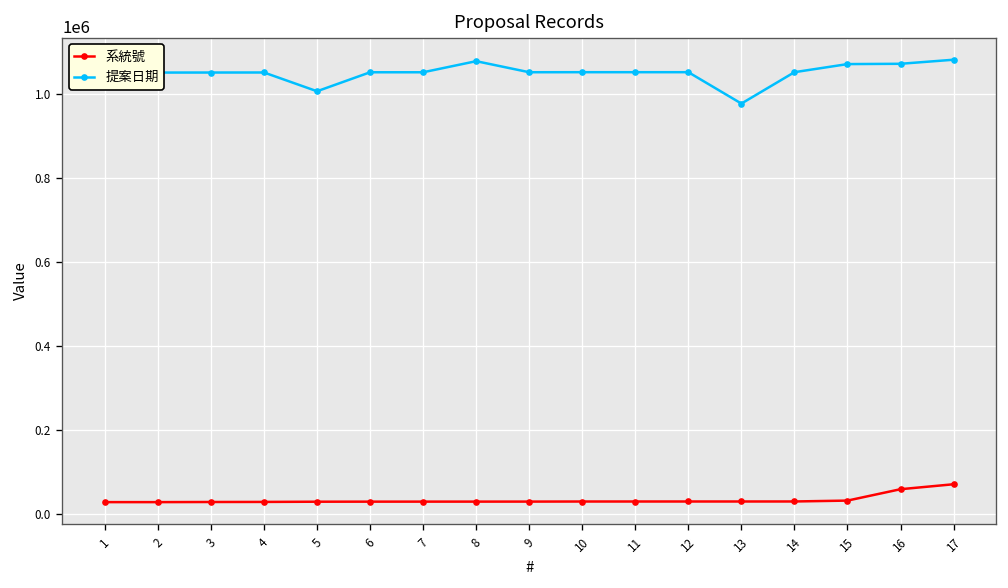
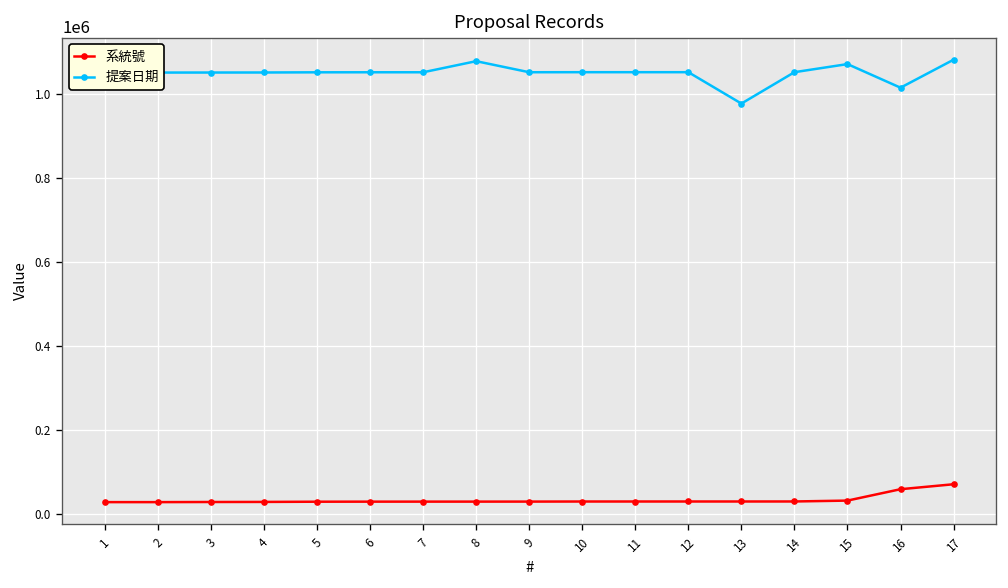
  {
    "系統號": {
      "1": 30000,
      "2": 30000,
      "3": 30000,
      "4": 30000,
      "5": 30000,
      "6": 30000,
      "7": 30000,
      "8": 30000,
      "9": 30000,
      "10": 30000,
      "11": 30000,
      "12": 30000,
      "13": 30000,
      "14": 30000,
      "15": 30000,
      "16": 60000,
      "17": 70000
    },
    "提案日期": {
      "3": 1050000,
      "4": 1050000,
-     "5": 1010000,
+     "5": 1050000,
      "6": 1050000,
      "7": 1050000,
      "8": 1080000,
      "9": 1050000,
      "10": 1050000,
      "11": 1050000,
      "12": 1050000,
      "13": 980000,
      "14": 1050000,
      "15": 1070000,
-     "16": 1070000,
+     "16": 1010000,
      "17": 1080000
    }
  }
